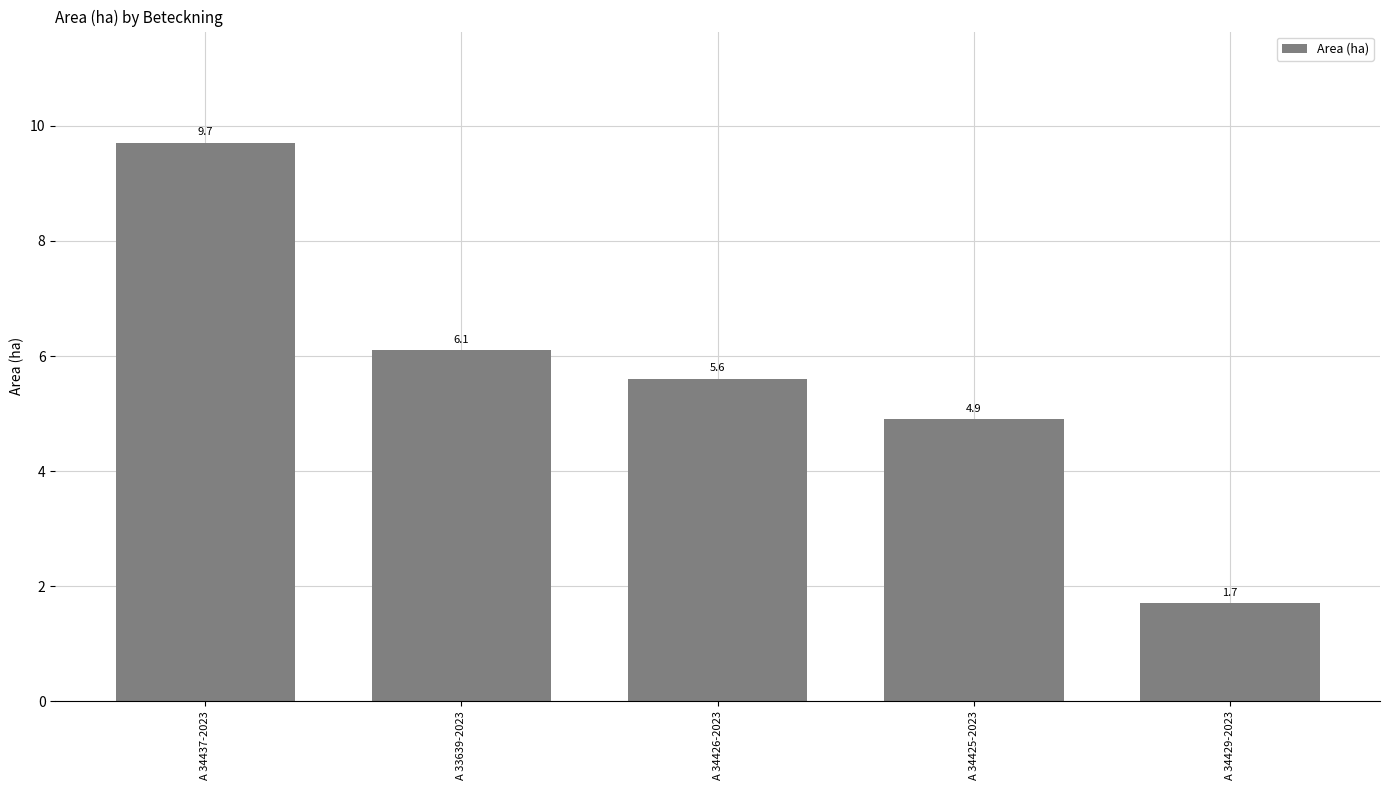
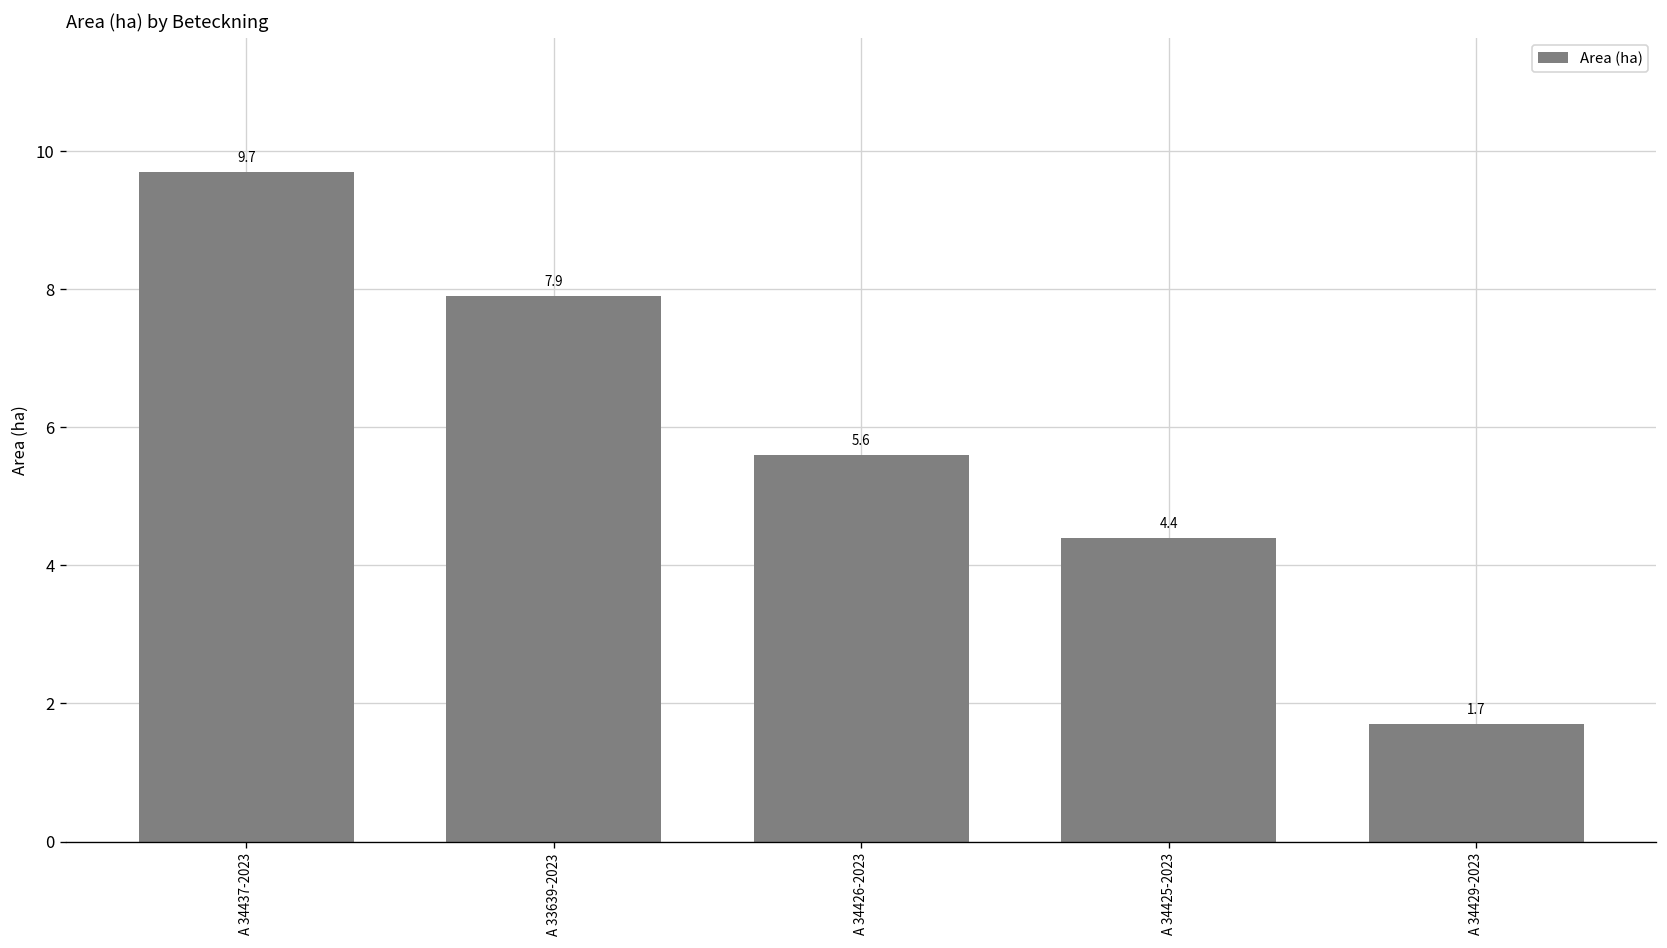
  {
    "A 34437-2023": 9.7,
-   "A 33639-2023": 6.1,
+   "A 33639-2023": 7.9,
    "A 34426-2023": 5.6,
-   "A 34425-2023": 4.9,
+   "A 34425-2023": 4.4,
    "A 34429-2023": 1.7
  }
